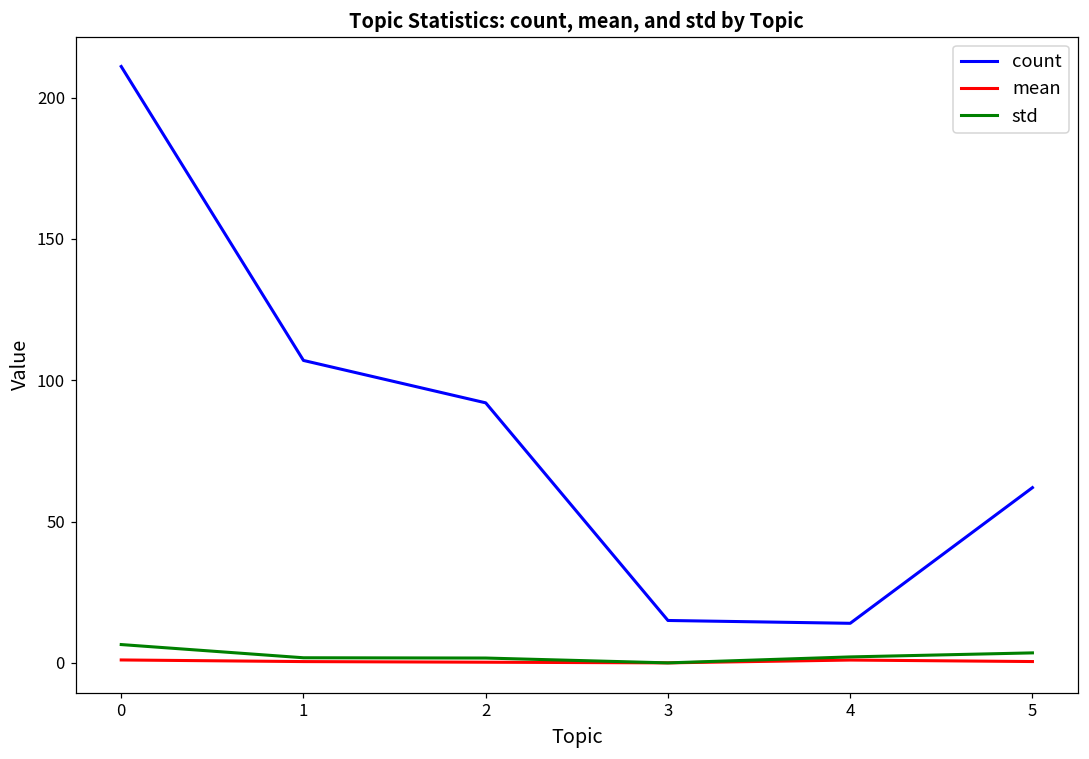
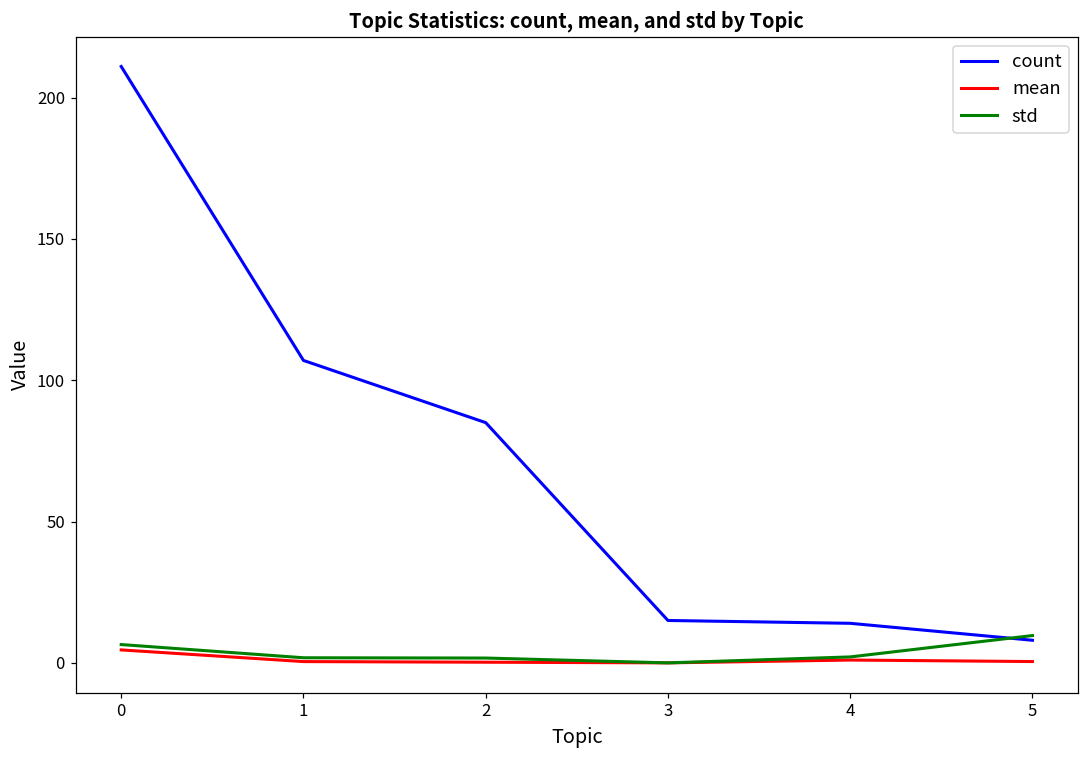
  {
    "count": {
      "0": 211,
      "1": 107,
-     "2": 92,
+     "2": 85,
      "3": 15,
      "4": 14,
-     "5": 62
+     "5": 8
    },
    "mean": {
-     "0": 1,
+     "0": 5,
      "1": 0,
      "2": 0,
      "4": 1,
      "5": 0
    },
    "std": {
      "0": 6,
      "1": 2,
      "2": 2,
      "4": 2,
-     "5": 4
+     "5": 10
    }
  }
